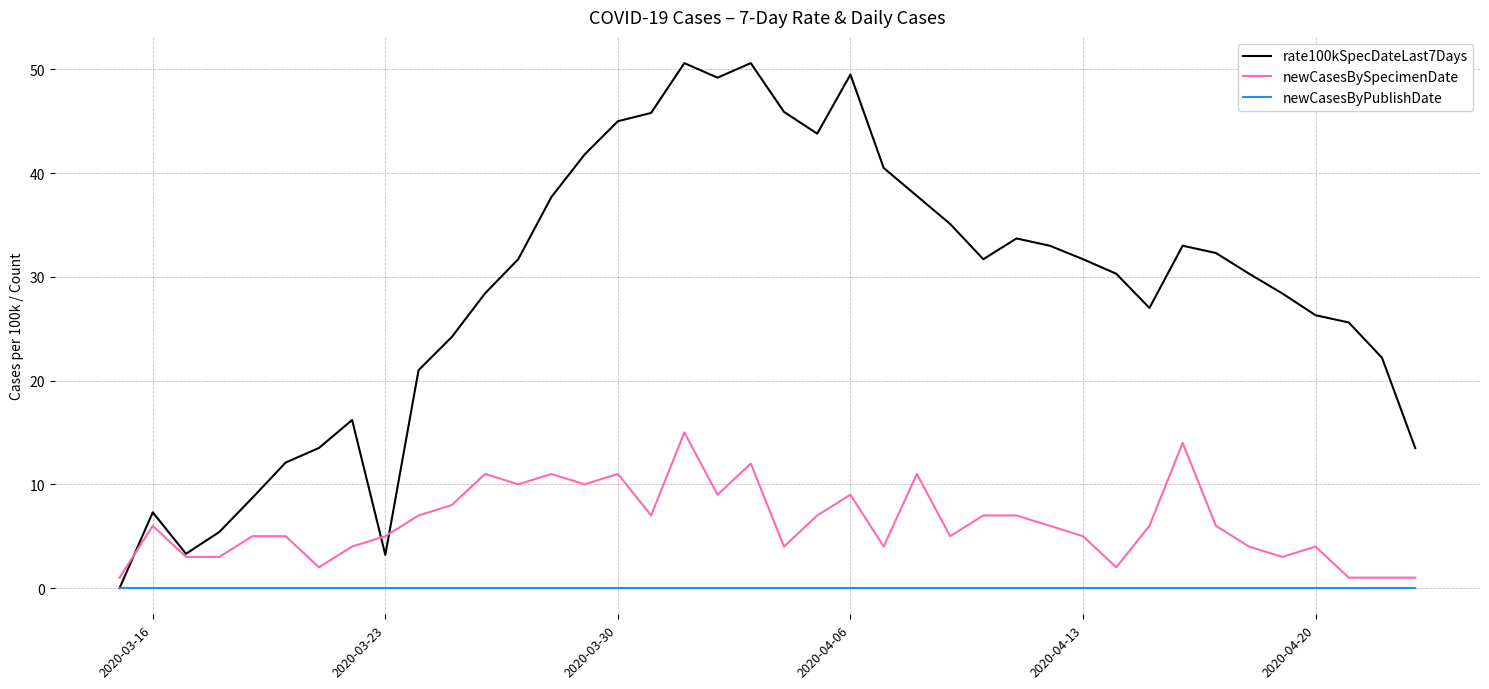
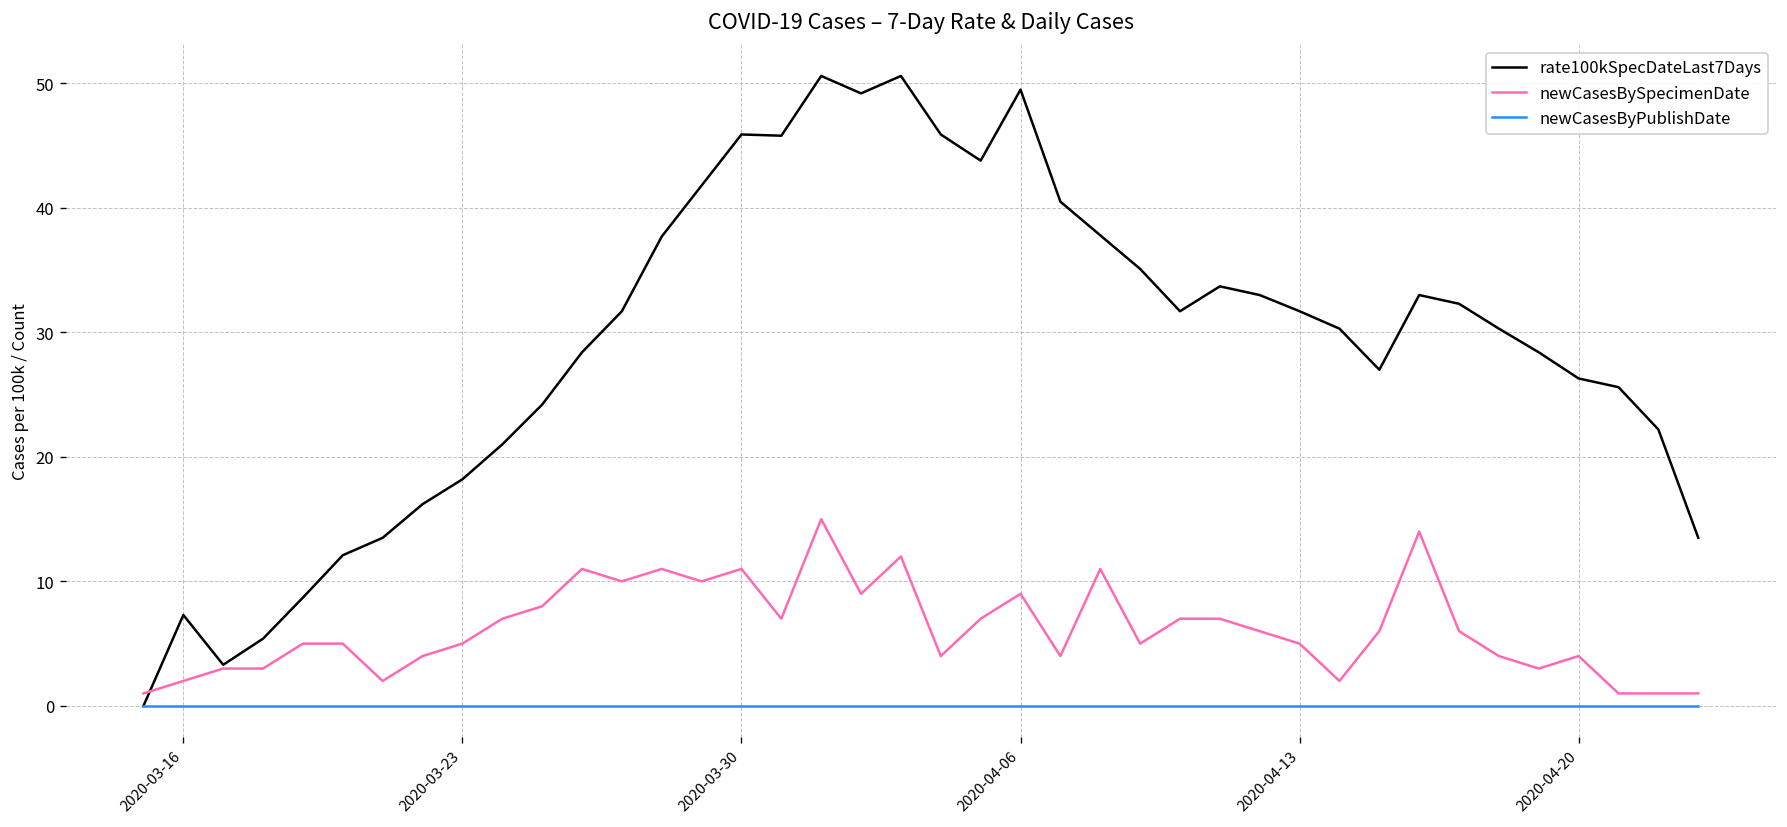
  {
    "rate100kSpecDateLast7Days": {
      "2020-03-16": 7.3,
-     "2020-03-23": 3.2,
-     "2020-03-30": 45.0,
+     "2020-03-23": 18.2,
+     "2020-03-30": 45.9,
      "2020-04-06": 49.5,
      "2020-04-13": 31.7,
      "2020-04-20": 26.3
    },
    "newCasesBySpecimenDate": {
-     "2020-03-16": 6,
+     "2020-03-16": 2,
      "2020-03-23": 5,
      "2020-03-30": 11,
      "2020-04-06": 9,
      "2020-04-13": 5,
      "2020-04-20": 4
    },
    "newCasesByPublishDate": {
      "2020-03-16": 0.0,
      "2020-03-23": 0.0,
      "2020-03-30": 0.0,
      "2020-04-06": 0.0,
      "2020-04-13": 0.0,
      "2020-04-20": 0.0
    }
  }
